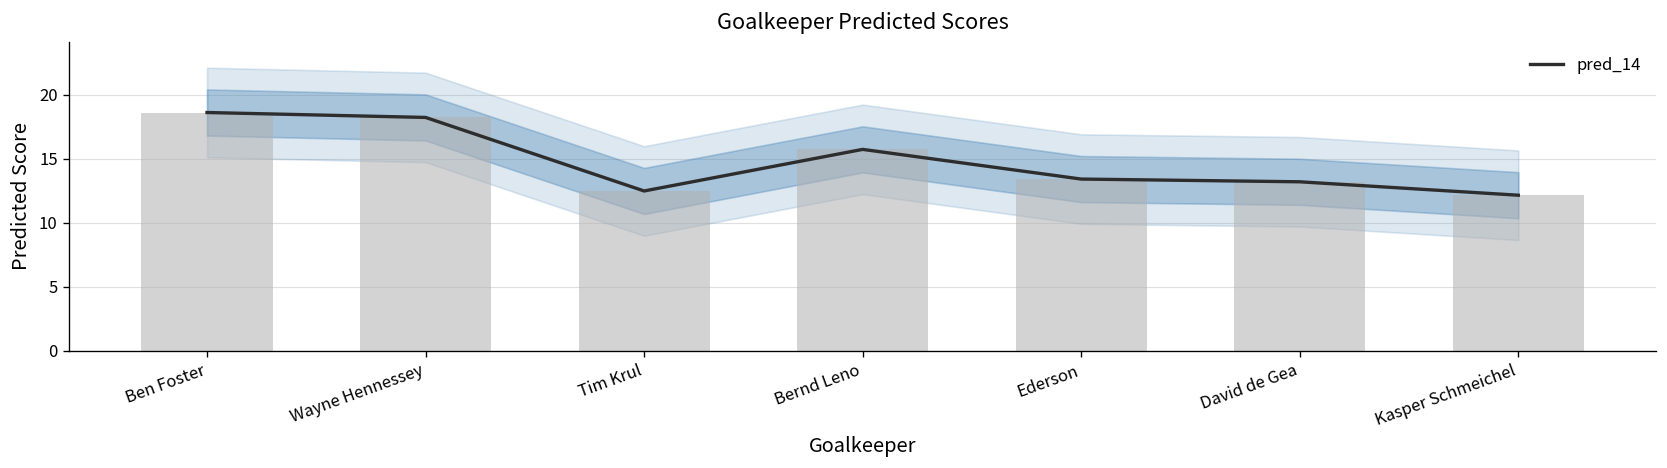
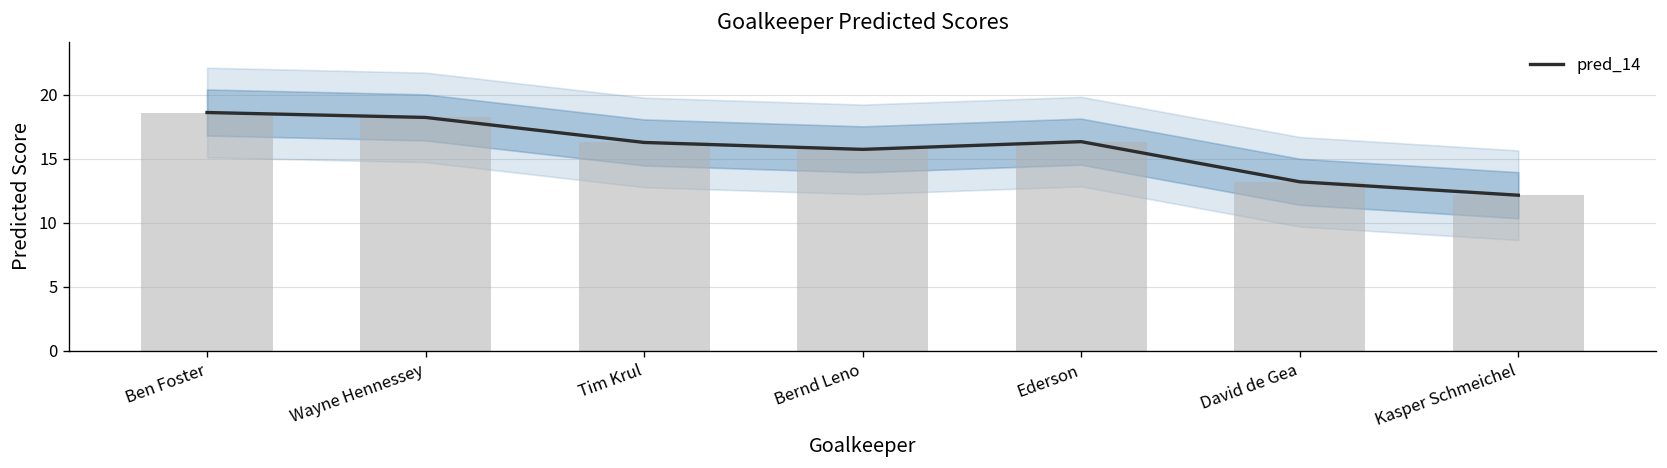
  {
    "pred_14": {
      "Ben Foster": 18.6,
      "Wayne Hennessey": 18.2,
-     "Tim Krul": 12.5,
+     "Tim Krul": 16.3,
      "Bernd Leno": 15.7,
-     "Ederson": 13.4,
+     "Ederson": 16.3,
      "David de Gea": 13.2,
      "Kasper Schmeichel": 12.2
    }
  }
